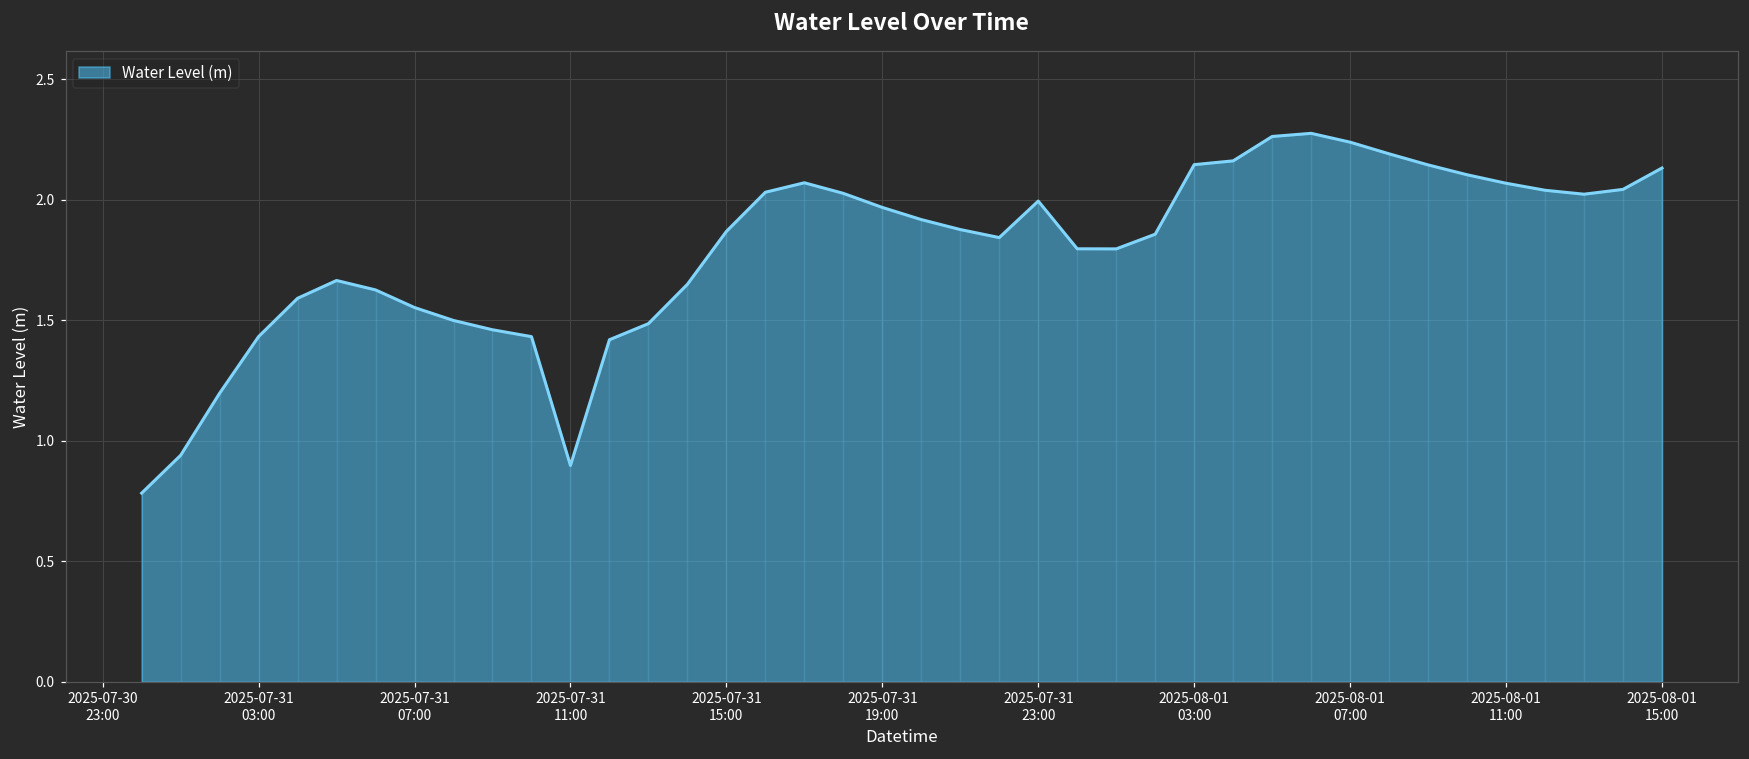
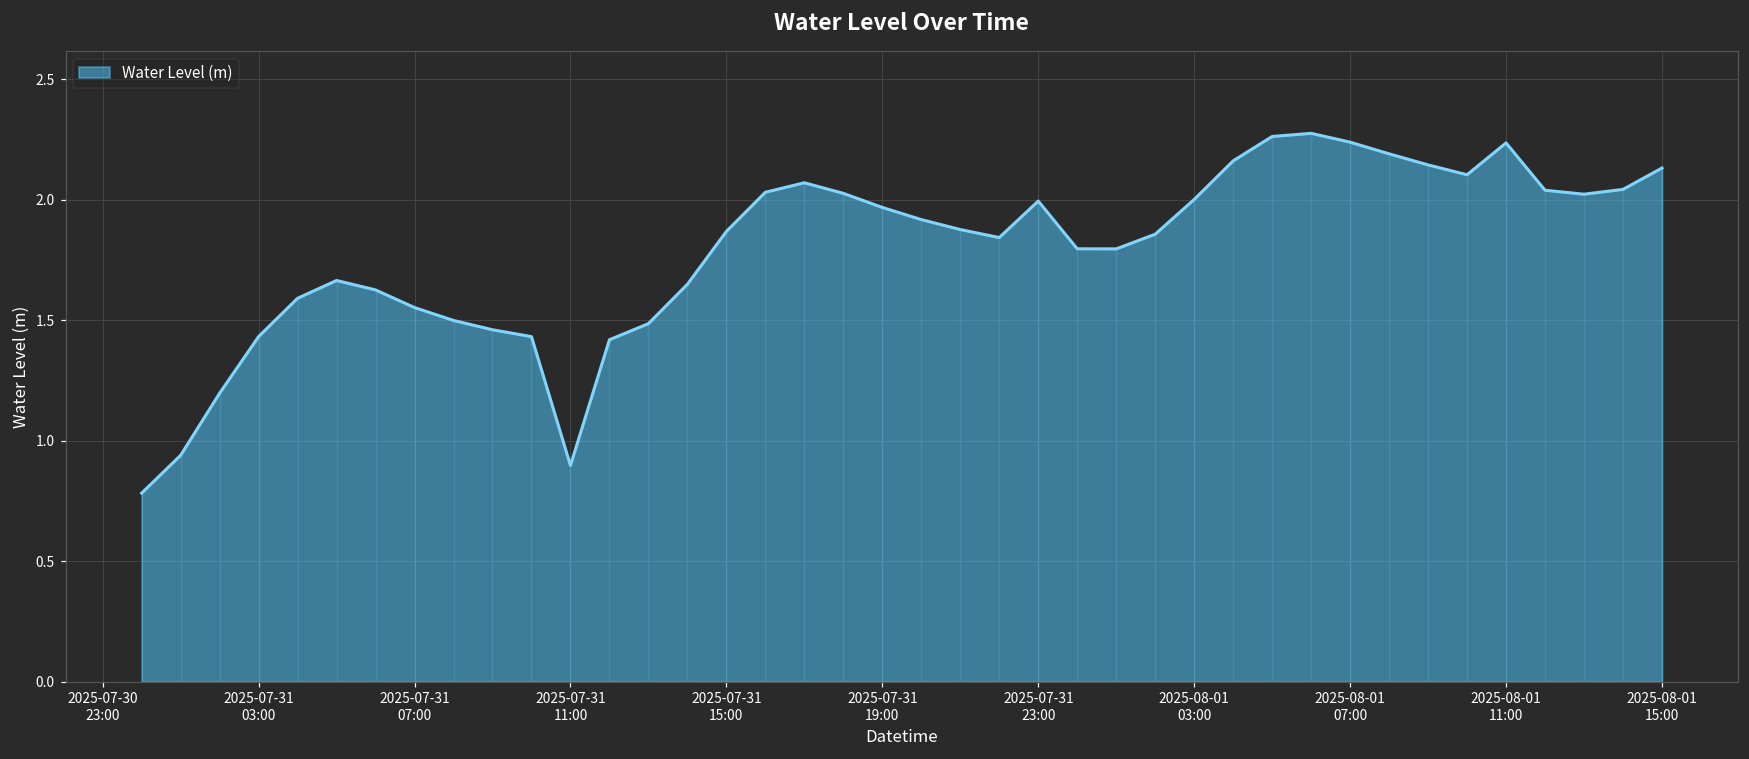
  {
    "2025-07-31 03:00": 1.43,
    "2025-07-31 07:00": 1.55,
    "2025-07-31 11:00": 0.90,
    "2025-07-31 15:00": 1.87,
    "2025-07-31 19:00": 1.97,
    "2025-07-31 23:00": 1.99,
-   "2025-08-01 03:00": 2.14,
+   "2025-08-01 03:00": 2.00,
    "2025-08-01 07:00": 2.24,
-   "2025-08-01 11:00": 2.07,
+   "2025-08-01 11:00": 2.24,
    "2025-08-01 15:00": 2.13
  }
